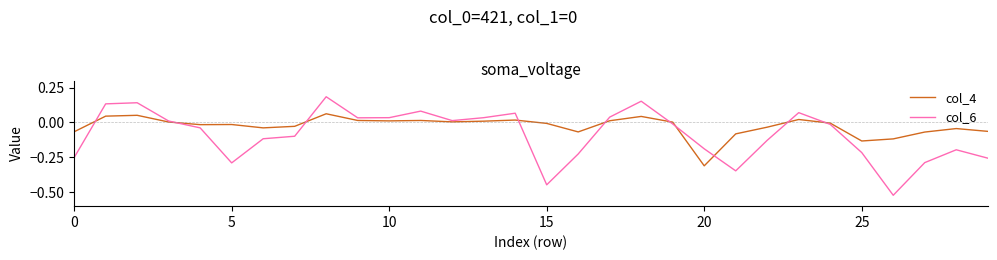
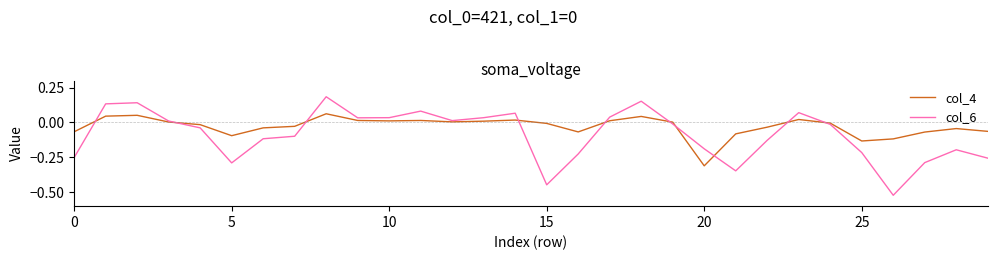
  {
    "col_4": {
      "0": -0.07,
-     "5": -0.02,
+     "5": -0.10,
      "10": 0.01,
      "15": -0.01,
      "20": -0.31,
      "25": -0.13
    },
    "col_6": {
      "0": -0.25,
      "5": -0.29,
      "10": 0.03,
      "15": -0.45,
      "20": -0.19,
      "25": -0.22
    }
  }
